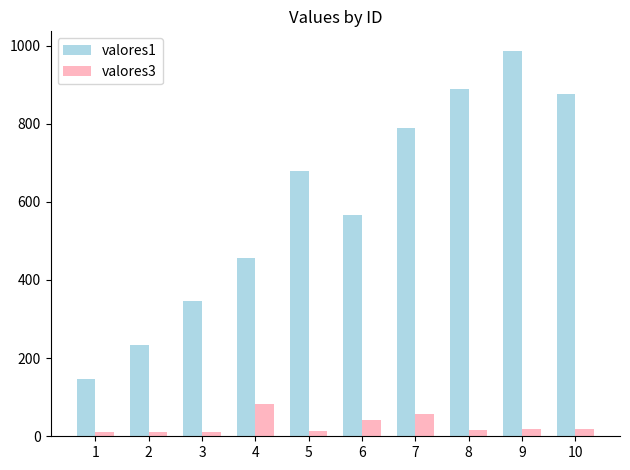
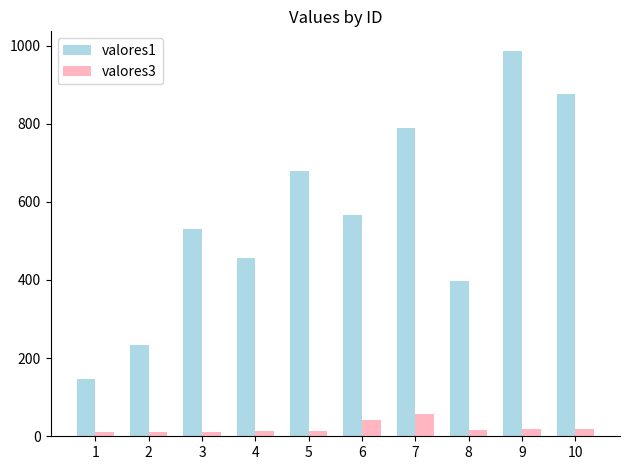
  {
    "valores1": {
      "1": 150,
      "2": 230,
-     "3": 350,
+     "3": 530,
      "4": 460,
      "5": 680,
      "6": 570,
      "7": 790,
-     "8": 890,
+     "8": 400,
      "9": 990,
      "10": 880
    },
    "valores3": {
      "1": 10,
      "2": 10,
      "3": 10,
-     "4": 80,
+     "4": 10,
      "5": 10,
      "6": 40,
      "7": 60,
      "8": 20,
      "9": 20,
      "10": 20
    }
  }
